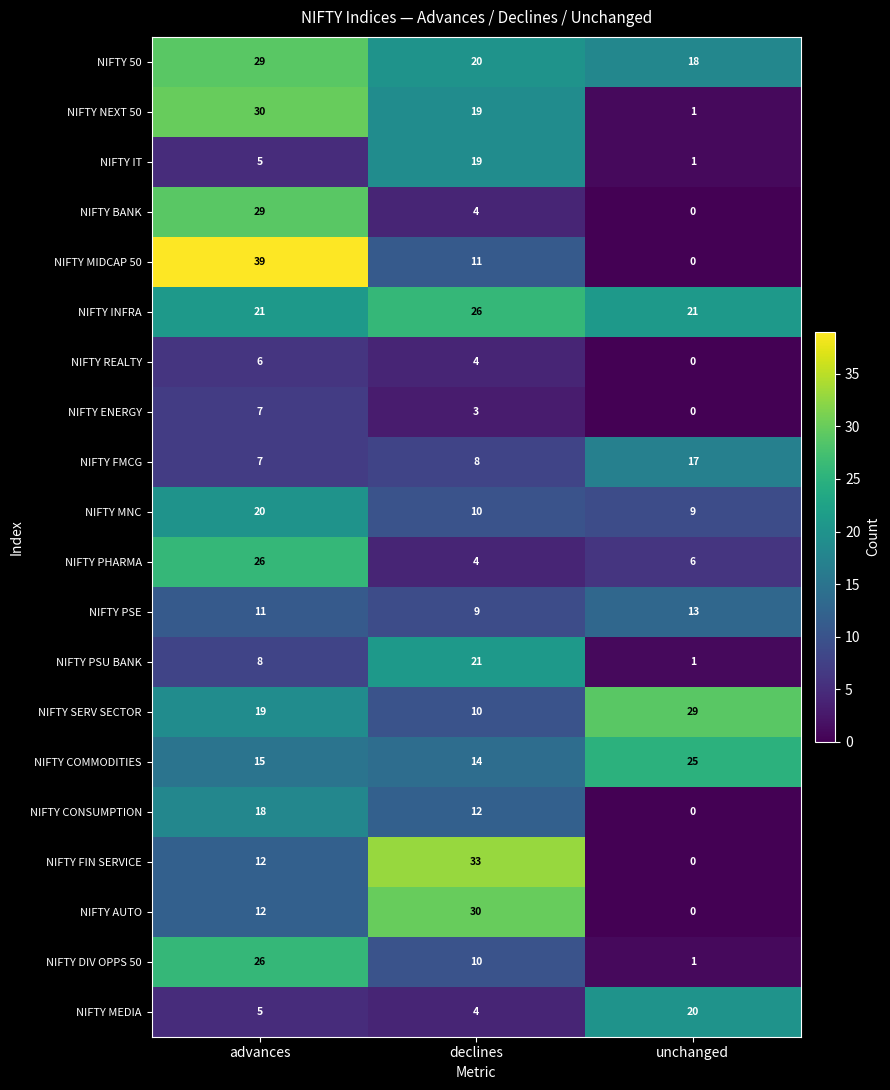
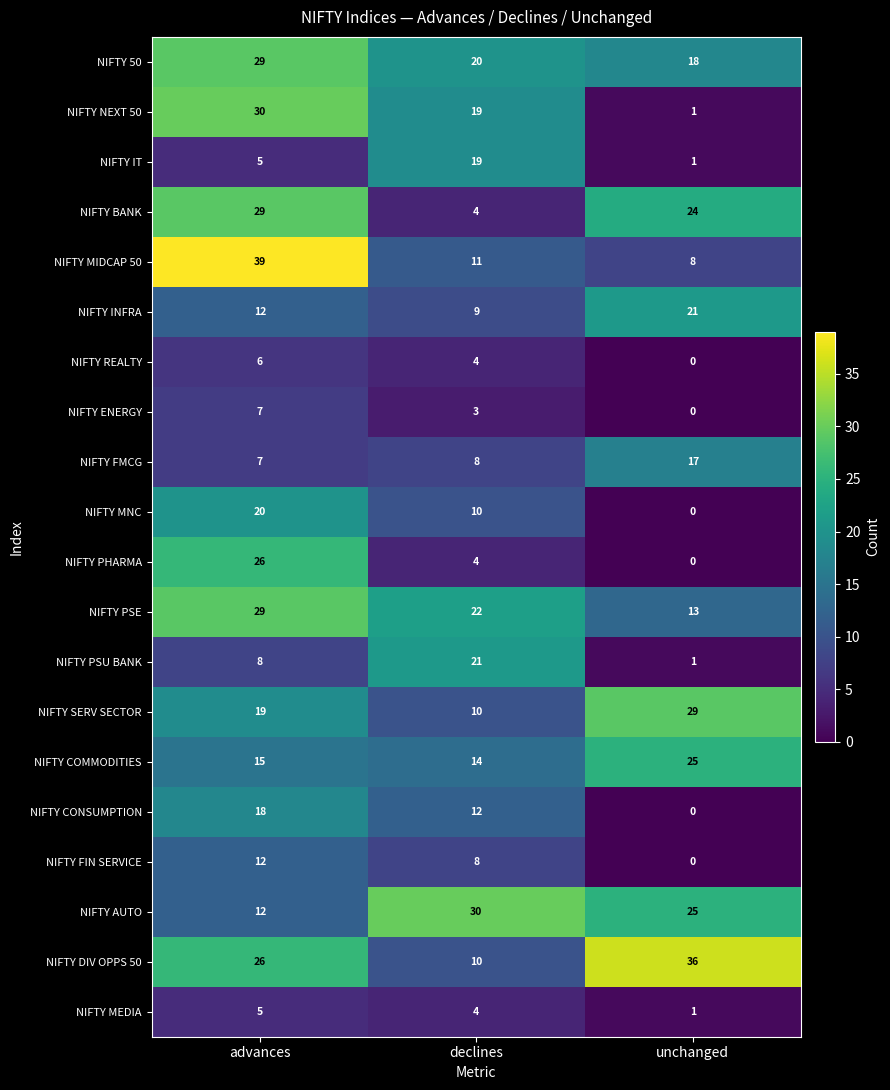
  {
    "NIFTY 50": {
      "advances": 29,
      "declines": 20,
      "unchanged": 18
    },
    "NIFTY NEXT 50": {
      "advances": 30,
      "declines": 19,
      "unchanged": 1
    },
    "NIFTY IT": {
      "advances": 5,
      "declines": 19,
      "unchanged": 1
    },
    "NIFTY BANK": {
      "advances": 29,
      "declines": 4,
-     "unchanged": 0
+     "unchanged": 24
    },
    "NIFTY MIDCAP 50": {
      "advances": 39,
      "declines": 11,
-     "unchanged": 0
+     "unchanged": 8
    },
    "NIFTY INFRA": {
-     "advances": 21,
-     "declines": 26,
+     "advances": 12,
+     "declines": 9,
      "unchanged": 21
    },
    "NIFTY REALTY": {
      "advances": 6,
      "declines": 4,
      "unchanged": 0
    },
    "NIFTY ENERGY": {
      "advances": 7,
      "declines": 3,
      "unchanged": 0
    },
    "NIFTY FMCG": {
      "advances": 7,
      "declines": 8,
      "unchanged": 17
    },
    "NIFTY MNC": {
      "advances": 20,
      "declines": 10,
-     "unchanged": 9
+     "unchanged": 0
    },
    "NIFTY PHARMA": {
      "advances": 26,
      "declines": 4,
-     "unchanged": 6
+     "unchanged": 0
    },
    "NIFTY PSE": {
-     "advances": 11,
-     "declines": 9,
+     "advances": 29,
+     "declines": 22,
      "unchanged": 13
    },
    "NIFTY PSU BANK": {
      "advances": 8,
      "declines": 21,
      "unchanged": 1
    },
    "NIFTY SERV SECTOR": {
      "advances": 19,
      "declines": 10,
      "unchanged": 29
    },
    "NIFTY COMMODITIES": {
      "advances": 15,
      "declines": 14,
      "unchanged": 25
    },
    "NIFTY CONSUMPTION": {
      "advances": 18,
      "declines": 12,
      "unchanged": 0
    },
    "NIFTY FIN SERVICE": {
      "advances": 12,
-     "declines": 33,
+     "declines": 8,
      "unchanged": 0
    },
    "NIFTY AUTO": {
      "advances": 12,
      "declines": 30,
-     "unchanged": 0
+     "unchanged": 25
    },
    "NIFTY DIV OPPS 50": {
      "advances": 26,
      "declines": 10,
-     "unchanged": 1
+     "unchanged": 36
    },
    "NIFTY MEDIA": {
      "advances": 5,
      "declines": 4,
-     "unchanged": 20
+     "unchanged": 1
    }
  }
